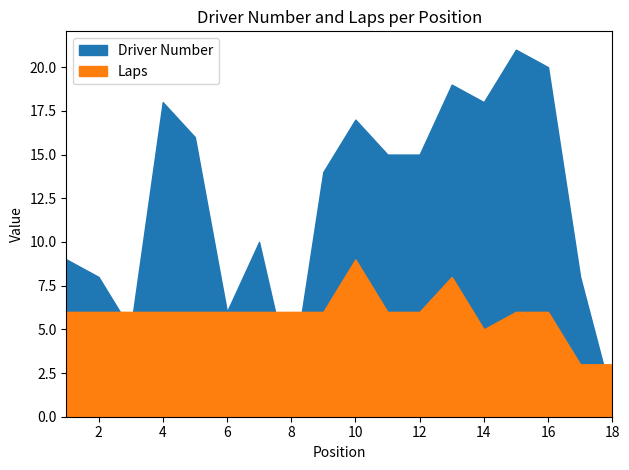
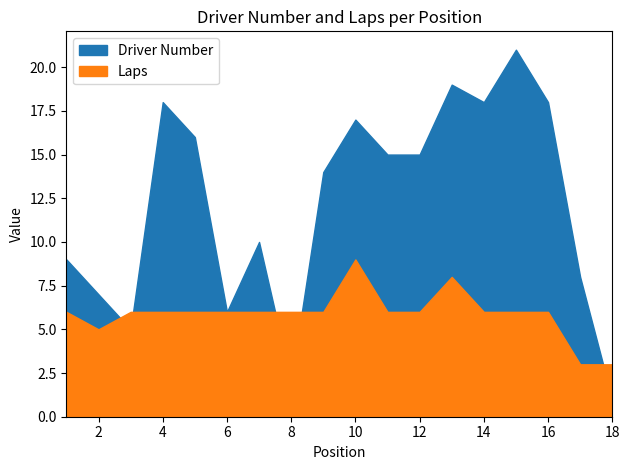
  {
    "Driver Number": {
-     "2": 8,
+     "2": 7,
      "4": 18,
      "10": 17,
      "12": 15,
      "14": 18,
-     "16": 20
+     "16": 18
    },
    "Laps": {
-     "2": 6,
+     "2": 5,
      "4": 6,
      "8": 6,
      "10": 9,
      "12": 6,
-     "14": 5,
+     "14": 6,
      "16": 6,
      "18": 3
    }
  }
